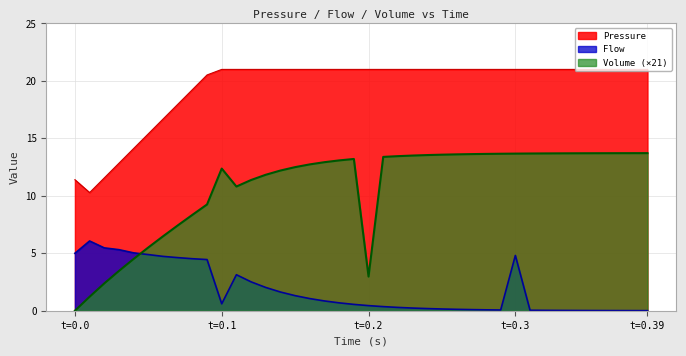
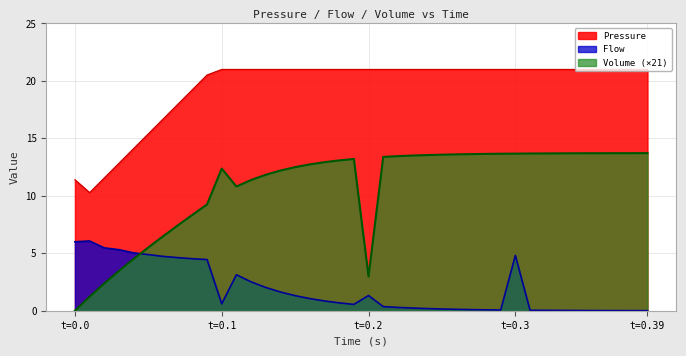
  {
    "Pressure": {
      "t=0.0": 11.4,
      "t=0.1": 21.0,
      "t=0.2": 21.0,
      "t=0.3": 21.0
    },
    "Flow": {
-     "t=0.0": 5,
+     "t=0.0": 6,
      "t=0.1": 0.6,
-     "t=0.2": 0.4,
+     "t=0.2": 1.3,
      "t=0.3": 4.8,
      "t=0.39": 0.0
    },
    "Volume (×21)": {
      "t=0.0": 0.0,
      "t=0.1": 12.4,
      "t=0.2": 3.0,
      "t=0.3": 13.7,
      "t=0.39": 13.7
    }
  }
